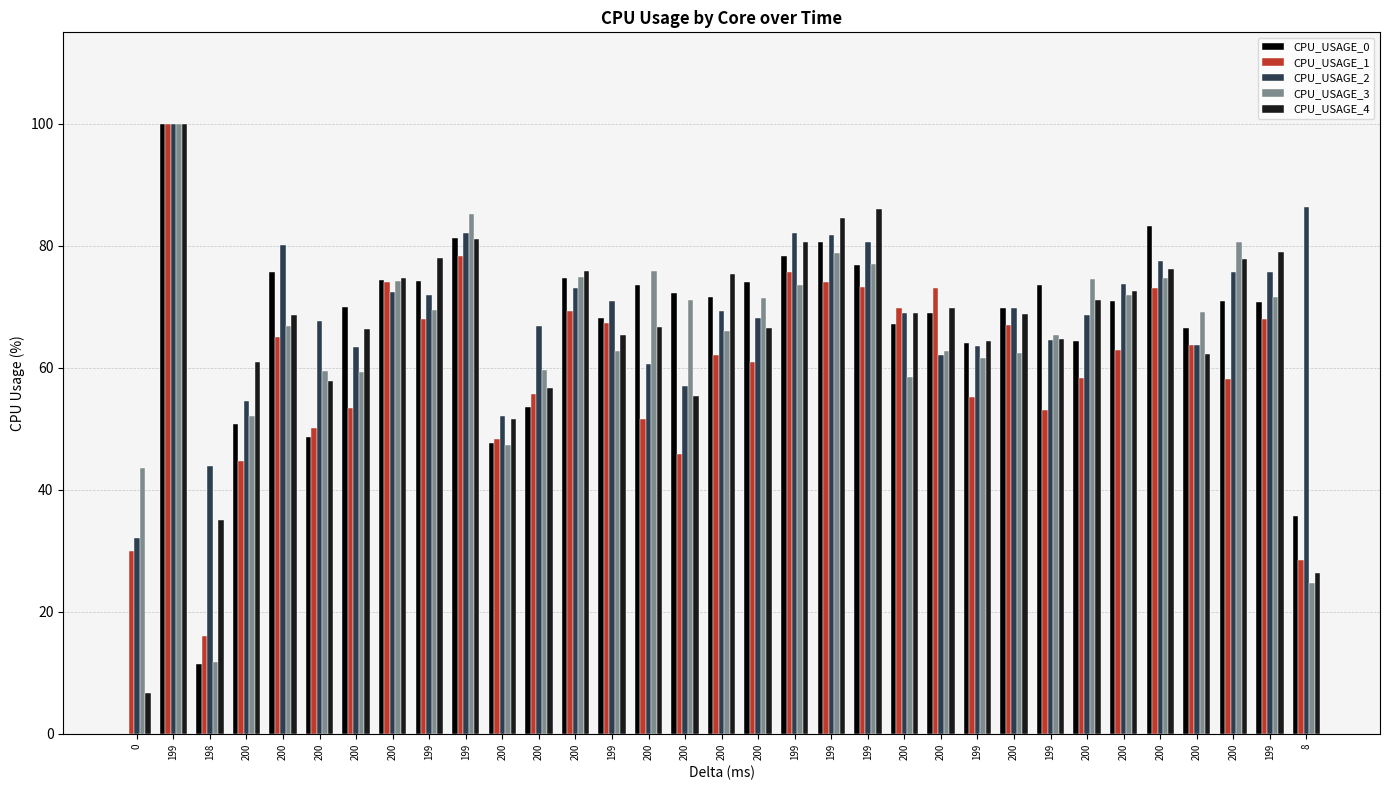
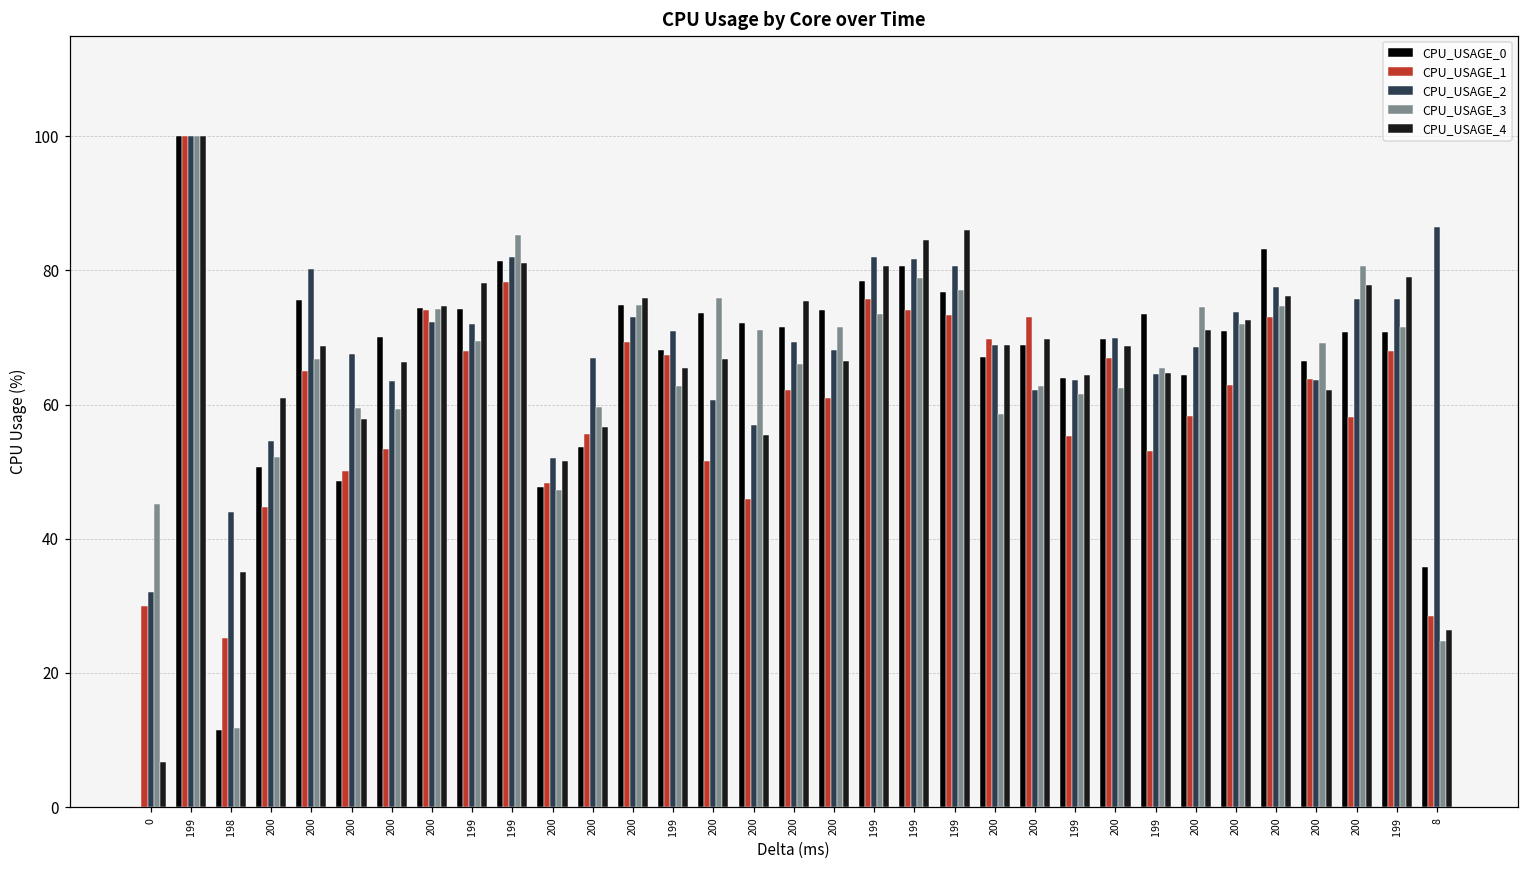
  {
    "CPU_USAGE_1": {
      "0": 30,
-     "198": 16,
+     "198": 25,
      "8": 28
    },
    "CPU_USAGE_2": {
      "0": 32,
      "198": 44,
      "8": 86
    },
    "CPU_USAGE_3": {
-     "0": 44,
+     "0": 45,
      "198": 12,
      "8": 25
    }
  }
